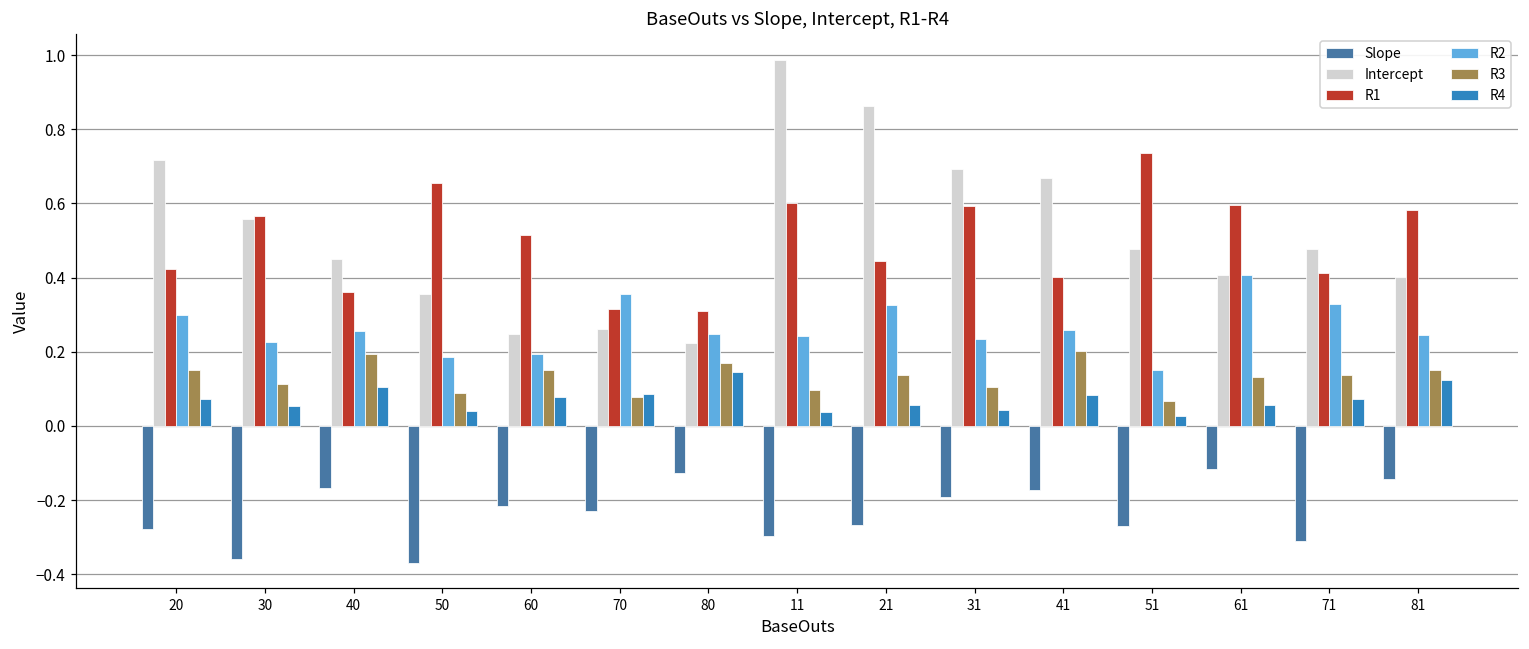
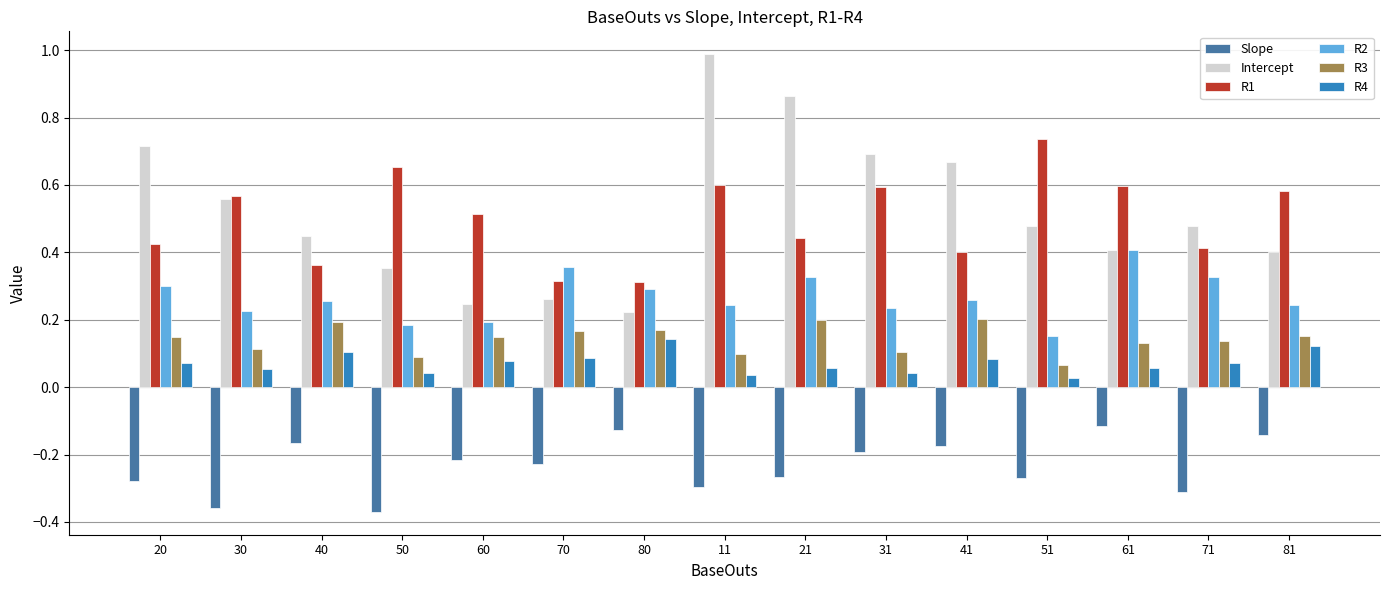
  {
    "Intercept": {
      "20": 0.72,
      "30": 0.56,
      "40": 0.45,
      "50": 0.36,
      "60": 0.25,
      "70": 0.26,
      "80": 0.22,
      "11": 0.99,
      "21": 0.86,
      "31": 0.69,
      "41": 0.67,
      "51": 0.48,
      "61": 0.41,
      "71": 0.48,
      "81": 0.40
    },
    "R1": {
      "20": 0.42,
      "30": 0.57,
      "40": 0.36,
      "50": 0.65,
      "60": 0.51,
      "70": 0.32,
      "80": 0.31,
      "11": 0.60,
      "21": 0.44,
      "31": 0.59,
      "41": 0.40,
      "51": 0.74,
      "61": 0.60,
      "71": 0.41,
      "81": 0.58
    },
    "R2": {
      "20": 0.30,
      "30": 0.23,
      "40": 0.26,
      "50": 0.19,
      "60": 0.19,
      "70": 0.36,
-     "80": 0.25,
+     "80": 0.29,
      "11": 0.24,
      "21": 0.33,
      "31": 0.23,
      "41": 0.26,
      "51": 0.15,
      "61": 0.41,
      "71": 0.33,
      "81": 0.24
    },
    "R3": {
      "20": 0.15,
      "30": 0.11,
      "40": 0.19,
      "50": 0.09,
      "60": 0.15,
-     "70": 0.08,
+     "70": 0.17,
      "80": 0.17,
      "11": 0.10,
-     "21": 0.14,
+     "21": 0.20,
      "31": 0.10,
      "41": 0.20,
      "51": 0.07,
      "61": 0.13,
      "71": 0.14,
      "81": 0.15
    }
  }
